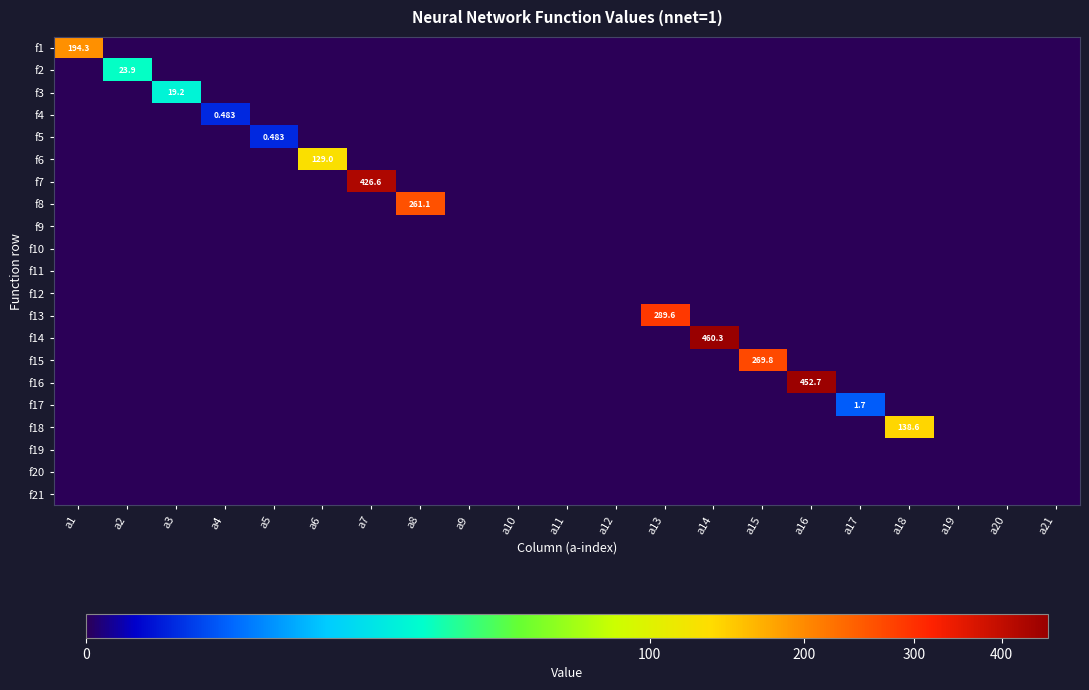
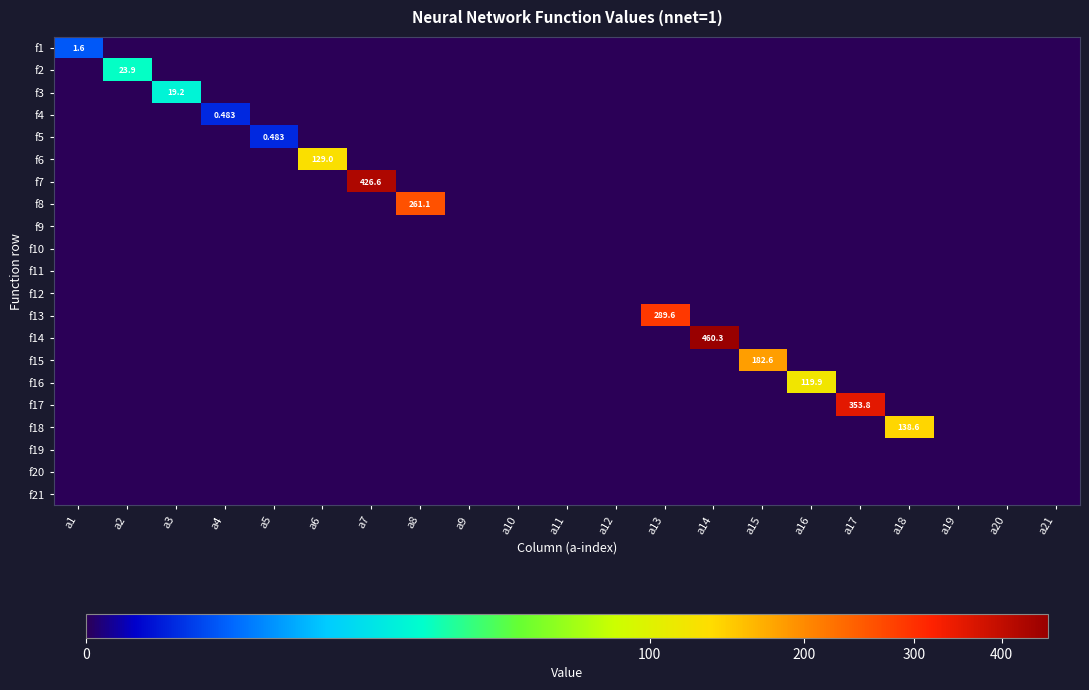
  {
    "f1": {
-     "a1": 194.3
+     "a1": 1.6
    },
    "f2": {
      "a2": 23.9
    },
    "f3": {
      "a3": 19.2
    },
    "f4": {
      "a4": 0.483
    },
    "f5": {
      "a5": 0.483
    },
    "f6": {
      "a6": 129.0
    },
    "f7": {
      "a7": 426.6
    },
    "f8": {
      "a8": 261.1
    },
    "f13": {
      "a13": 289.6
    },
    "f14": {
      "a14": 460.3
    },
    "f15": {
-     "a15": 269.8
+     "a15": 182.6
    },
    "f16": {
-     "a16": 452.7
+     "a16": 119.9
    },
    "f17": {
-     "a17": 1.7
+     "a17": 353.8
    },
    "f18": {
      "a18": 138.6
    }
  }
